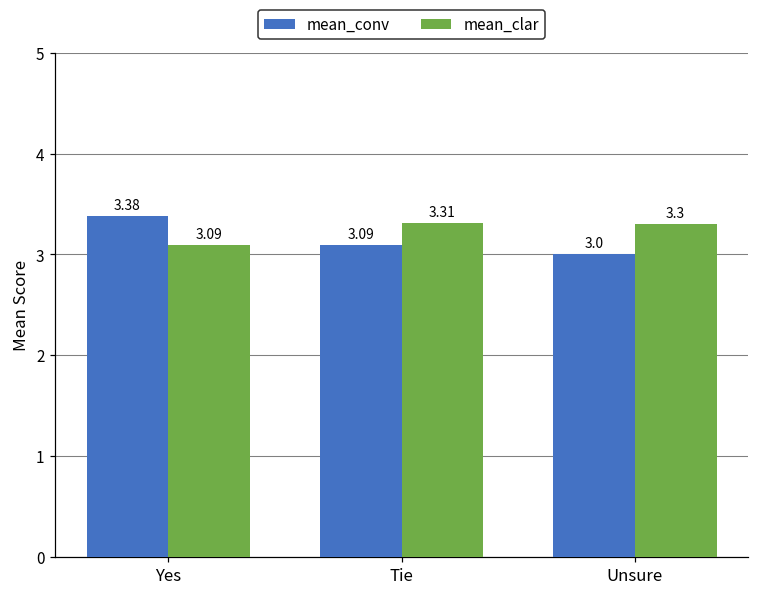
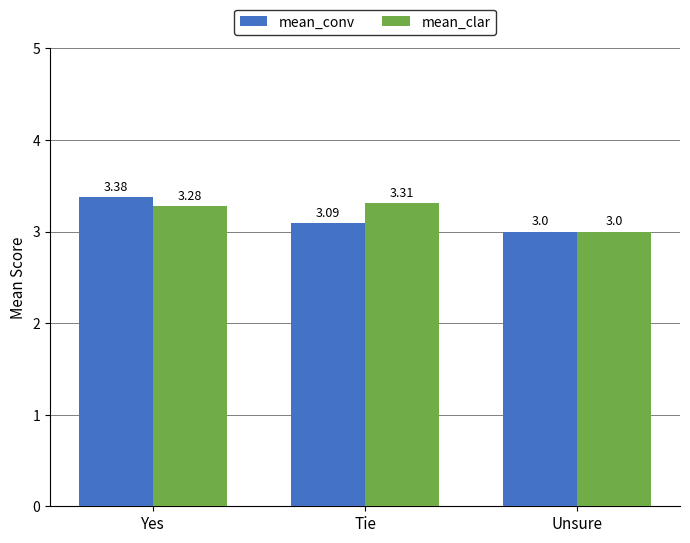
  {
    "mean_conv": {
      "Yes": 3.38,
      "Tie": 3.09,
      "Unsure": 3.0
    },
    "mean_clar": {
-     "Yes": 3.09,
+     "Yes": 3.28,
      "Tie": 3.31,
-     "Unsure": 3.3
+     "Unsure": 3.0
    }
  }
